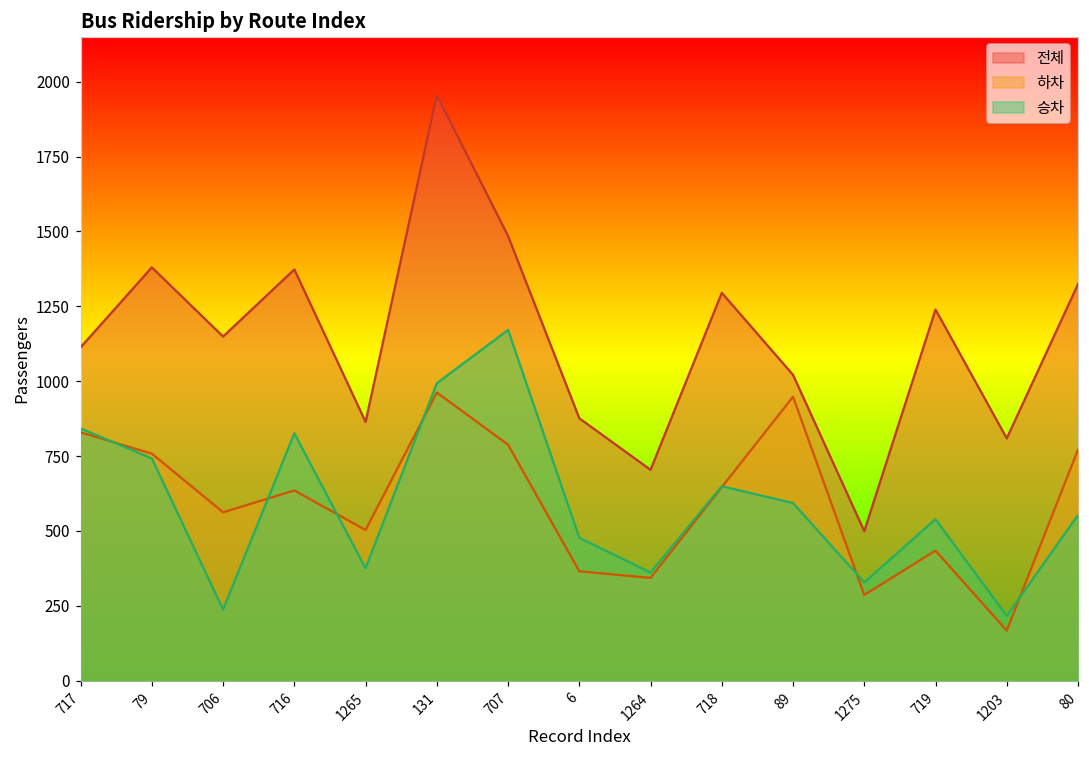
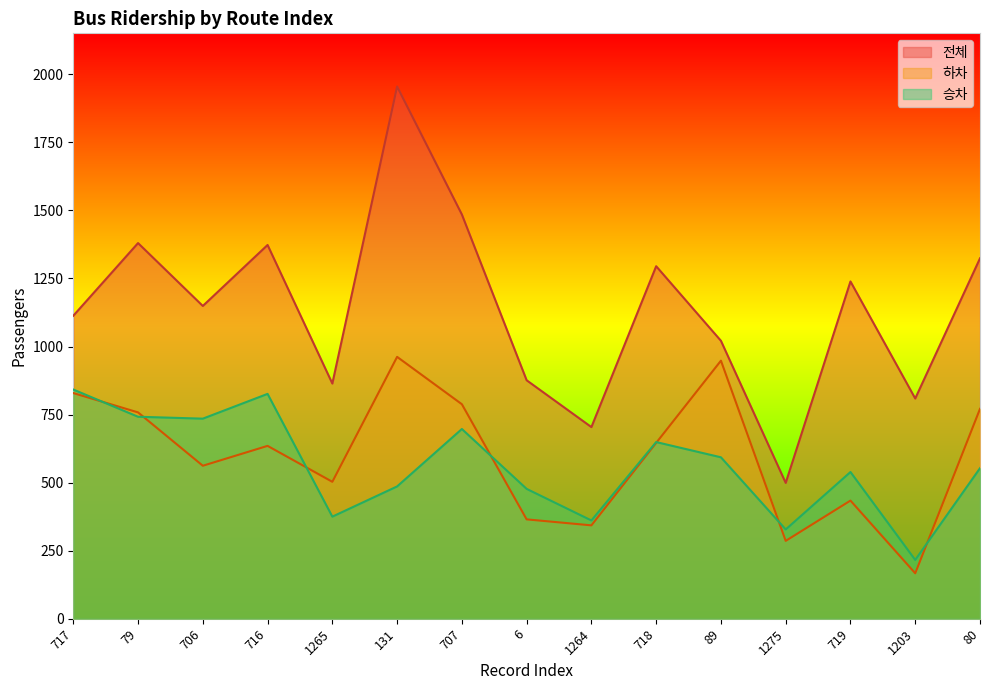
  {
    "전체": {
      "717": 1110,
      "79": 1380,
      "706": 1150,
      "716": 1370,
      "1265": 860,
      "131": 1960,
      "707": 1490,
      "6": 880,
      "1264": 700,
      "718": 1300,
      "89": 1020,
      "1275": 500,
      "719": 1240,
      "1203": 810,
      "80": 1320
    },
    "하차": {
      "717": 830,
      "79": 760,
      "706": 560,
      "716": 640,
      "1265": 500,
      "131": 960,
      "707": 790,
      "6": 370,
      "1264": 340,
      "89": 950,
      "1275": 290,
      "719": 430,
      "1203": 170,
      "80": 770
    },
    "승차": {
      "717": 840,
      "79": 740,
-     "706": 240,
+     "706": 740,
      "716": 830,
      "1265": 380,
-     "131": 990,
-     "707": 1170,
+     "131": 490,
+     "707": 700,
      "6": 480,
      "1264": 360,
      "89": 590,
      "1275": 330,
      "719": 540,
      "1203": 220,
      "80": 550
    }
  }
